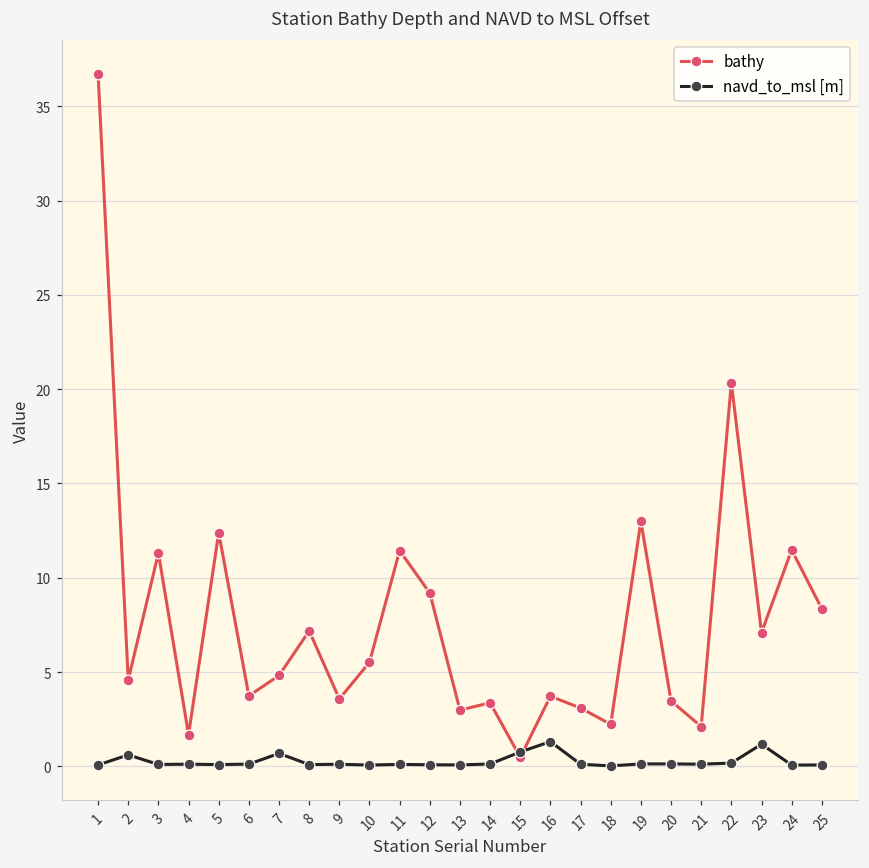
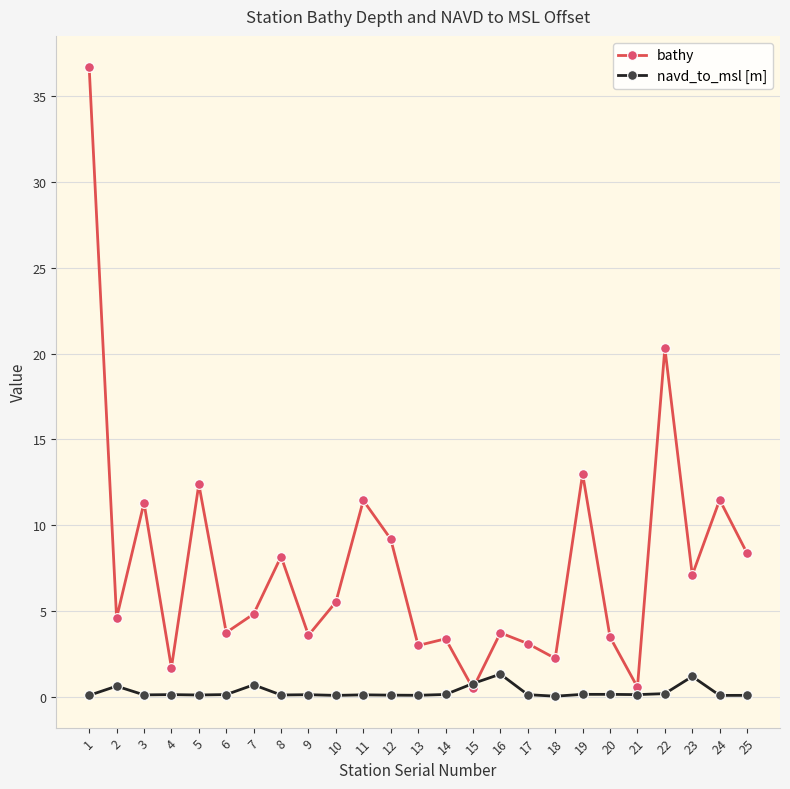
  {
    "bathy": {
      "1": 36.7,
      "2": 4.6,
      "3": 11.3,
      "4": 1.7,
      "5": 12.4,
      "6": 3.7,
      "7": 4.8,
-     "8": 7.2,
+     "8": 8.2,
      "9": 3.6,
      "10": 5.5,
      "11": 11.4,
      "12": 9.2,
      "13": 3.0,
      "14": 3.4,
      "15": 0.5,
      "16": 3.7,
      "17": 3.1,
      "18": 2.2,
      "19": 13.0,
      "20": 3.5,
-     "21": 2.1,
+     "21": 0.5,
      "22": 20.3,
      "23": 7.1,
      "24": 11.5,
      "25": 8.4
    },
    "navd_to_msl [m]": {
      "1": 0.1,
      "2": 0.6,
      "3": 0.1,
      "4": 0.1,
      "5": 0.1,
      "6": 0.1,
      "7": 0.7,
      "8": 0.1,
      "9": 0.1,
      "10": 0.1,
      "11": 0.1,
      "12": 0.1,
      "13": 0.1,
      "14": 0.1,
      "15": 0.8,
      "16": 1.3,
      "17": 0.1,
      "18": 0.0,
      "19": 0.1,
      "20": 0.1,
      "21": 0.1,
      "22": 0.2,
      "23": 1.2,
      "24": 0.1,
      "25": 0.1
    }
  }
